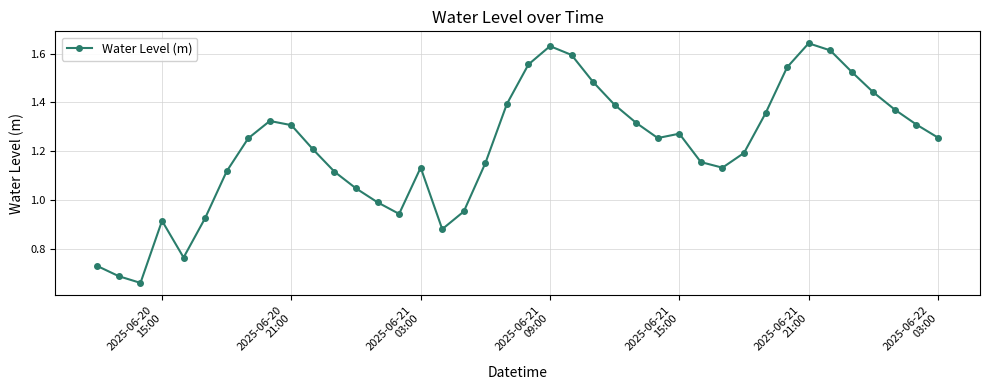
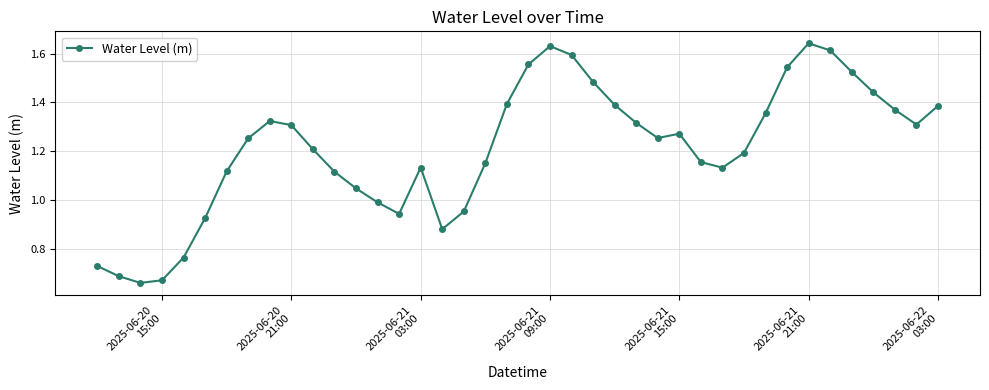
  {
-   "2025-06-20 15:00": 0.91,
+   "2025-06-20 15:00": 0.67,
    "2025-06-20 21:00": 1.31,
    "2025-06-21 03:00": 1.13,
    "2025-06-21 09:00": 1.63,
    "2025-06-21 15:00": 1.27,
    "2025-06-21 21:00": 1.64,
-   "2025-06-22 03:00": 1.26
+   "2025-06-22 03:00": 1.39
  }
